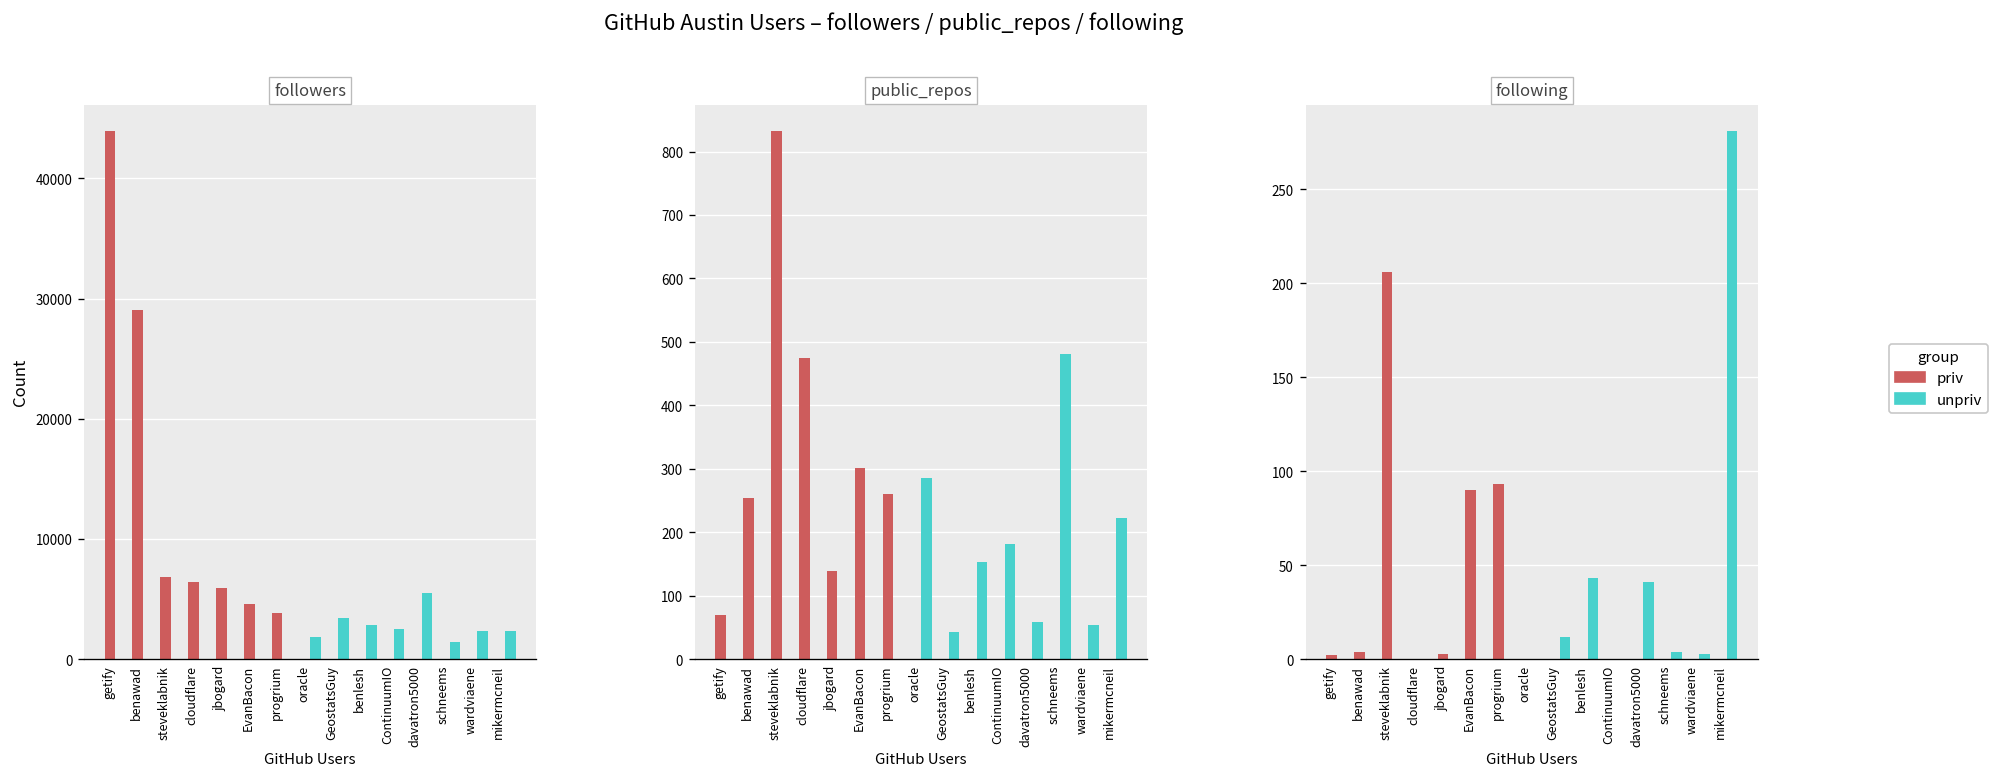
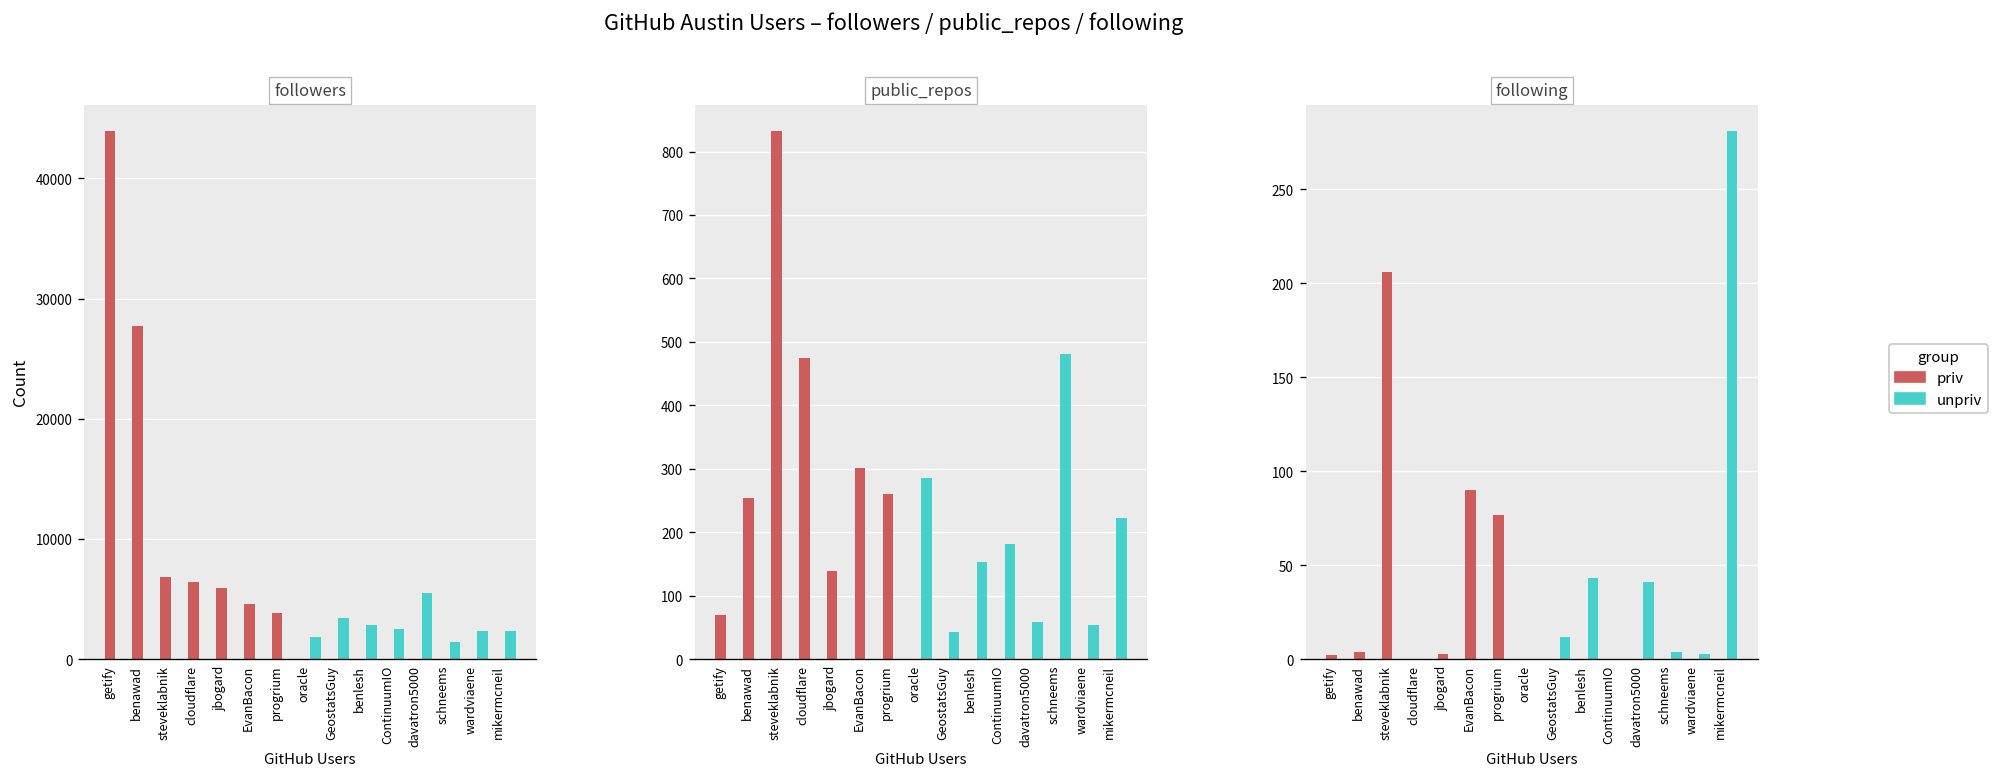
  {
    "followers": {
      "priv": {
        "getify": 43900,
-       "benawad": 29000,
+       "benawad": 27700,
        "steveklabnik": 6800,
        "cloudflare": 6400,
        "jbogard": 5900,
        "EvanBacon": 4600,
        "progrium": 3800,
        "oracle": 0,
        "GeostatsGuy": 0,
        "benlesh": 0,
        "ContinuumIO": 0,
        "davatron5000": 0,
        "schneems": 0,
        "wardviaene": 0,
        "mikermcneil": 0
      },
      "unpriv": {
        "getify": 0,
        "benawad": 0,
        "steveklabnik": 0,
        "cloudflare": 0,
        "jbogard": 0,
        "EvanBacon": 0,
        "progrium": 0,
        "oracle": 1800,
        "GeostatsGuy": 3400,
        "benlesh": 2900,
        "ContinuumIO": 2500,
        "davatron5000": 5500,
        "schneems": 1500,
        "wardviaene": 2400,
        "mikermcneil": 2300
      }
    },
    "public_repos": {
      "priv": {
        "getify": 70,
        "benawad": 250,
        "steveklabnik": 830,
        "cloudflare": 480,
        "jbogard": 140,
        "EvanBacon": 300,
        "progrium": 260,
        "oracle": 0,
        "GeostatsGuy": 0,
        "benlesh": 0,
        "ContinuumIO": 0,
        "davatron5000": 0,
        "schneems": 0,
        "wardviaene": 0,
        "mikermcneil": 0
      },
      "unpriv": {
        "getify": 0,
        "benawad": 0,
        "steveklabnik": 0,
        "cloudflare": 0,
        "jbogard": 0,
        "EvanBacon": 0,
        "progrium": 0,
        "oracle": 290,
        "GeostatsGuy": 40,
        "benlesh": 150,
        "ContinuumIO": 180,
        "davatron5000": 60,
        "schneems": 480,
        "wardviaene": 50,
        "mikermcneil": 220
      }
    },
    "following": {
      "priv": {
        "getify": 2,
        "benawad": 4,
        "steveklabnik": 206,
        "cloudflare": 0,
        "jbogard": 3,
        "EvanBacon": 90,
-       "progrium": 93,
+       "progrium": 77,
        "oracle": 0,
        "GeostatsGuy": 0,
        "benlesh": 0,
        "ContinuumIO": 0,
        "davatron5000": 0,
        "schneems": 0,
        "wardviaene": 0,
        "mikermcneil": 0
      },
      "unpriv": {
        "getify": 0,
        "benawad": 0,
        "steveklabnik": 0,
        "cloudflare": 0,
        "jbogard": 0,
        "EvanBacon": 0,
        "progrium": 0,
        "oracle": 0,
        "GeostatsGuy": 12,
        "benlesh": 43,
        "ContinuumIO": 0,
        "davatron5000": 41,
        "schneems": 4,
        "wardviaene": 3,
        "mikermcneil": 281
      }
    }
  }
